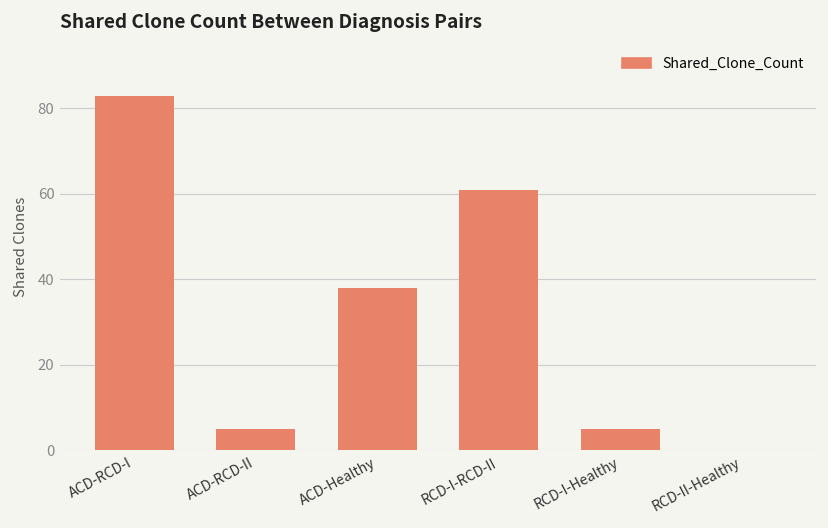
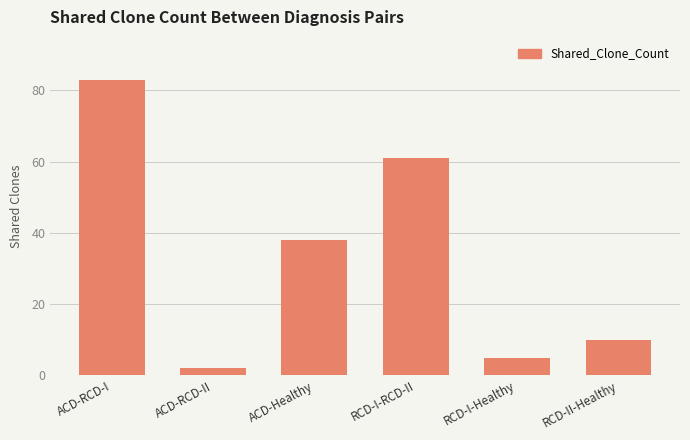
  {
    "ACD-RCD-I": 83,
-   "ACD-RCD-II": 5,
+   "ACD-RCD-II": 2,
    "ACD-Healthy": 38,
    "RCD-I-RCD-II": 61,
    "RCD-I-Healthy": 5,
-   "RCD-II-Healthy": 0
+   "RCD-II-Healthy": 10
  }
